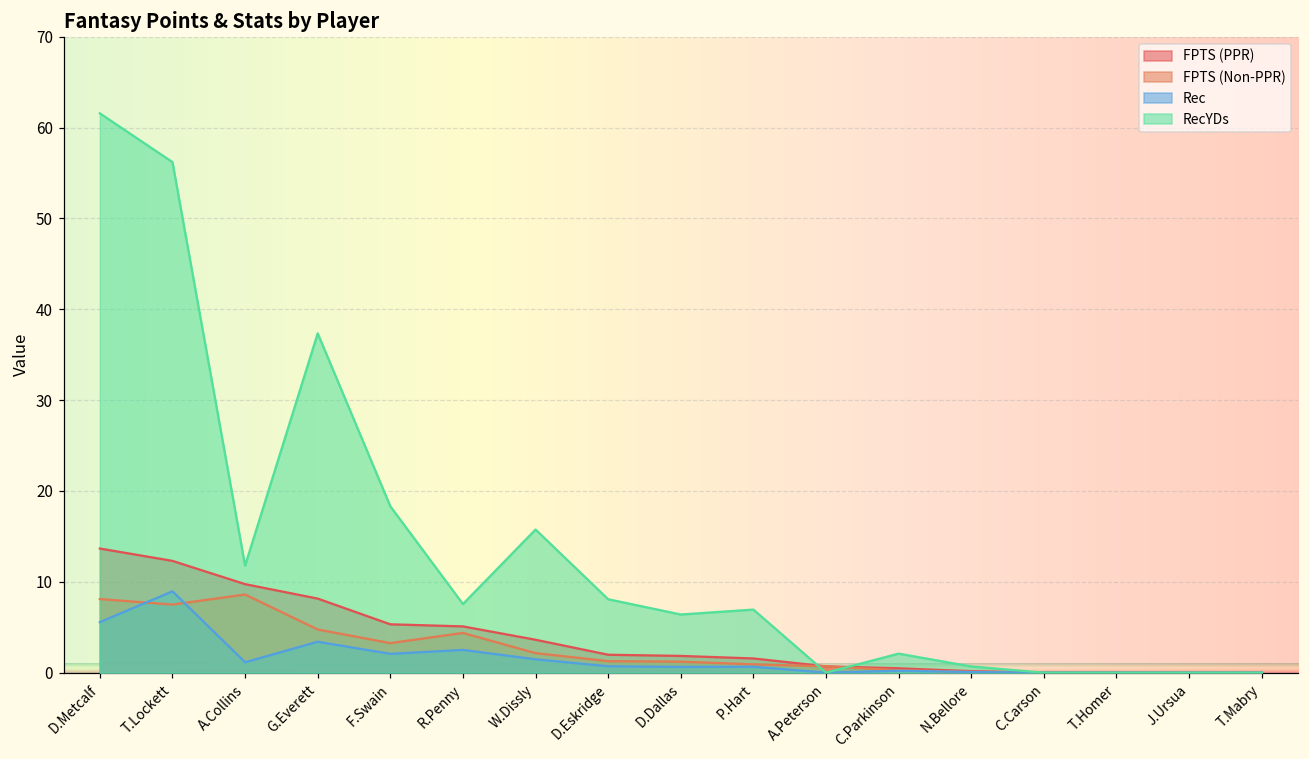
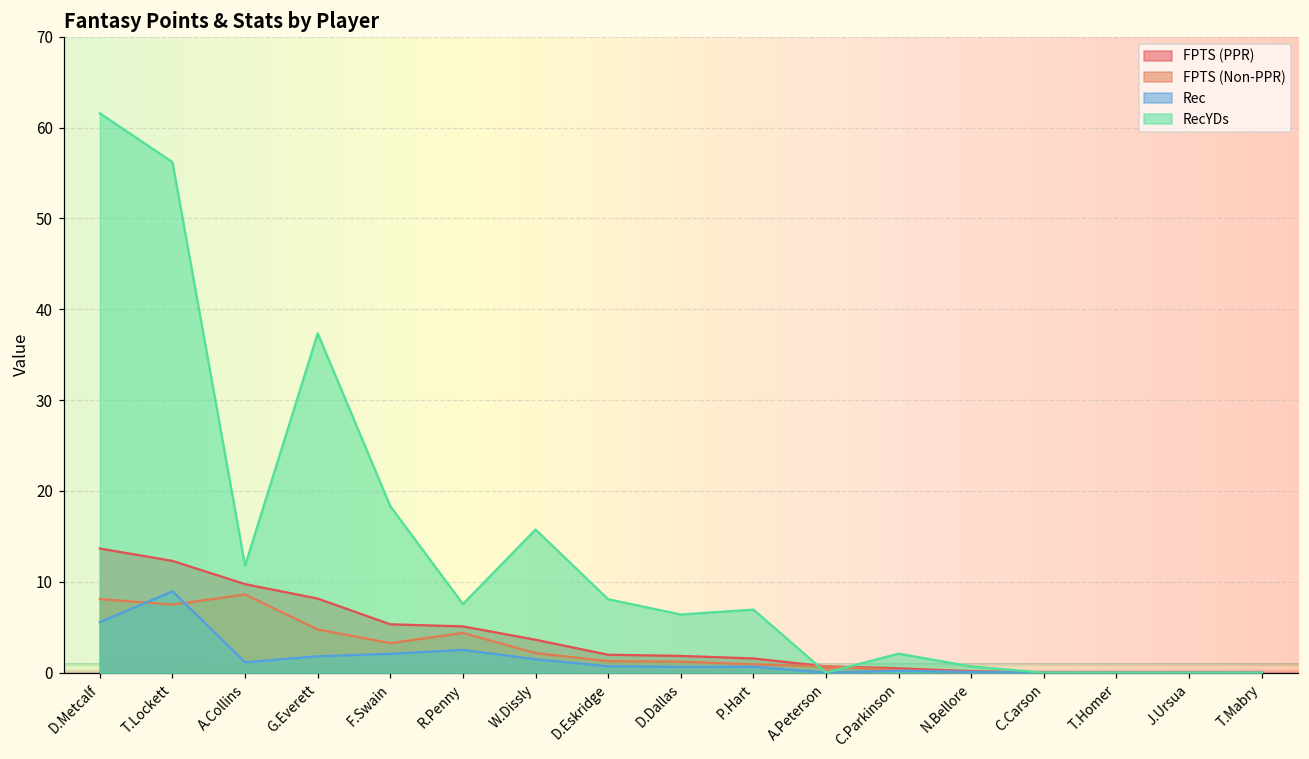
  {
    "Rec": {
      "D.Metcalf": 6,
      "T.Lockett": 9,
      "A.Collins": 1,
-     "G.Everett": 3,
+     "G.Everett": 2,
      "F.Swain": 2,
      "R.Penny": 3,
      "W.Dissly": 1,
      "D.Eskridge": 1,
      "D.Dallas": 1
    },
    "RecYDs": {
      "D.Metcalf": 62,
      "T.Lockett": 56,
      "A.Collins": 12,
      "G.Everett": 37,
      "F.Swain": 18,
      "R.Penny": 8,
      "W.Dissly": 16,
      "D.Eskridge": 8,
      "D.Dallas": 6,
      "P.Hart": 7,
      "C.Parkinson": 2,
      "N.Bellore": 1
    }
  }
